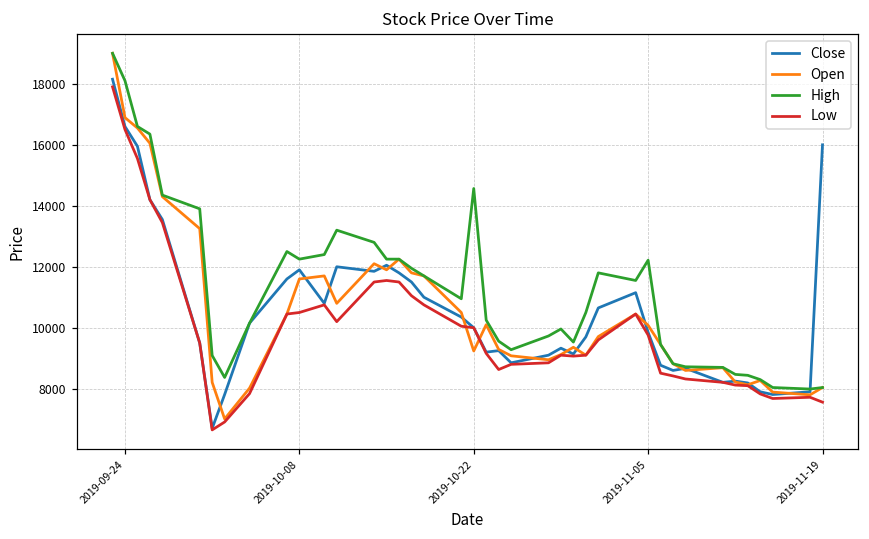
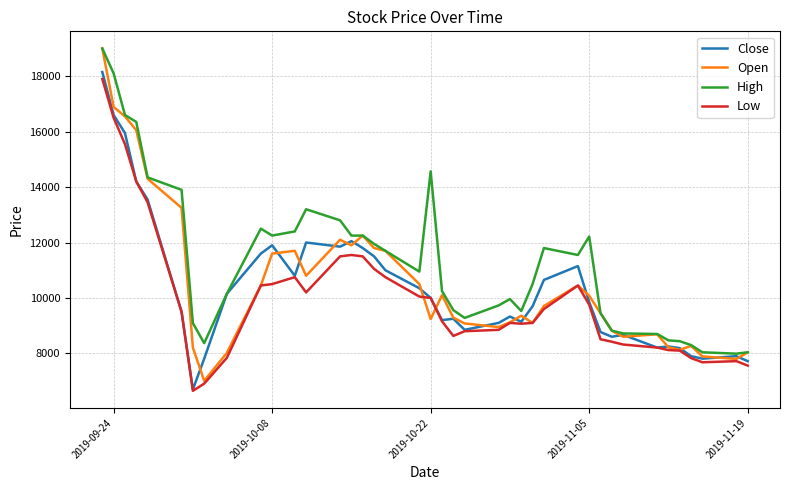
  {
    "Close": {
      "2019-09-24": 16600,
      "2019-10-08": 11900,
-     "2019-11-19": 16000
+     "2019-11-19": 7700
    },
    "Open": {
      "2019-09-24": 16900,
      "2019-10-08": 11600,
      "2019-10-22": 9200,
      "2019-11-05": 10100
    },
    "High": {
      "2019-09-24": 18100,
      "2019-10-08": 12300,
      "2019-10-22": 14600,
      "2019-11-05": 12200
    },
    "Low": {
      "2019-09-24": 16500,
      "2019-10-08": 10500,
      "2019-11-19": 7600
    }
  }
